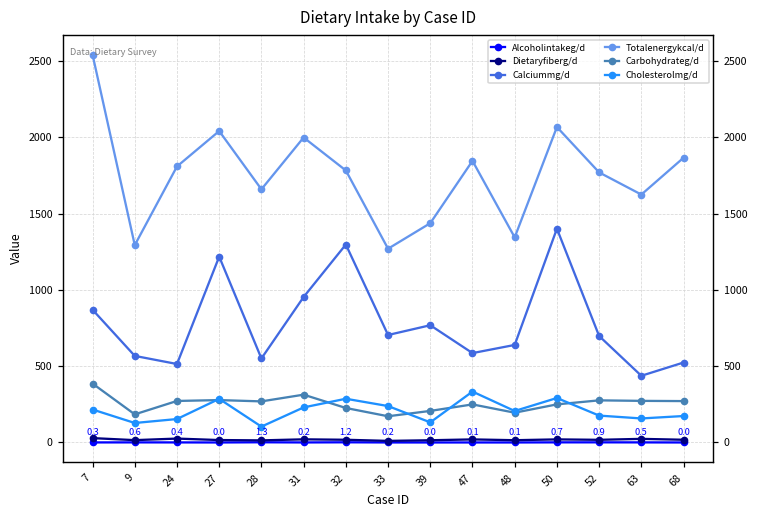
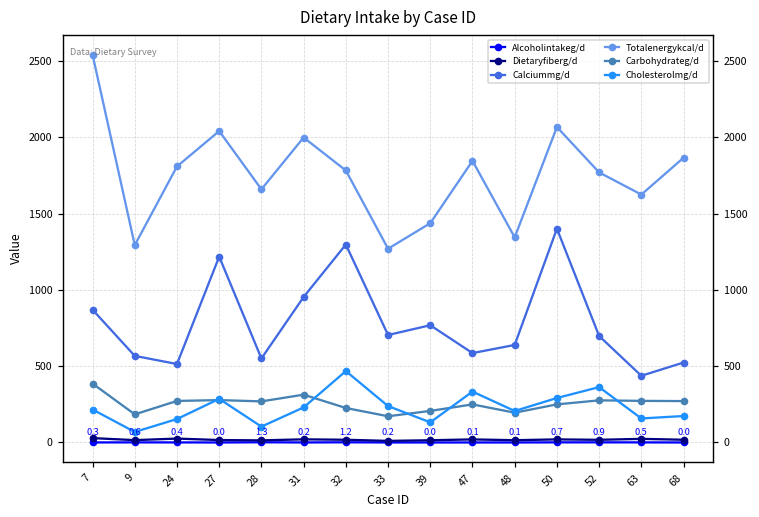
  {
    "Alcoholintakeg/d": {
      "31": 0.2,
      "47": 0.1,
      "50": 0.7
    },
    "Cholesterolmg/d": {
      "7": 220,
-     "9": 130,
+     "9": 70,
      "24": 150,
      "31": 230,
-     "32": 290,
+     "32": 470,
      "33": 240,
      "39": 130,
      "47": 330,
      "50": 290,
-     "52": 180,
+     "52": 360,
      "63": 160,
      "68": 170
    }
  }
